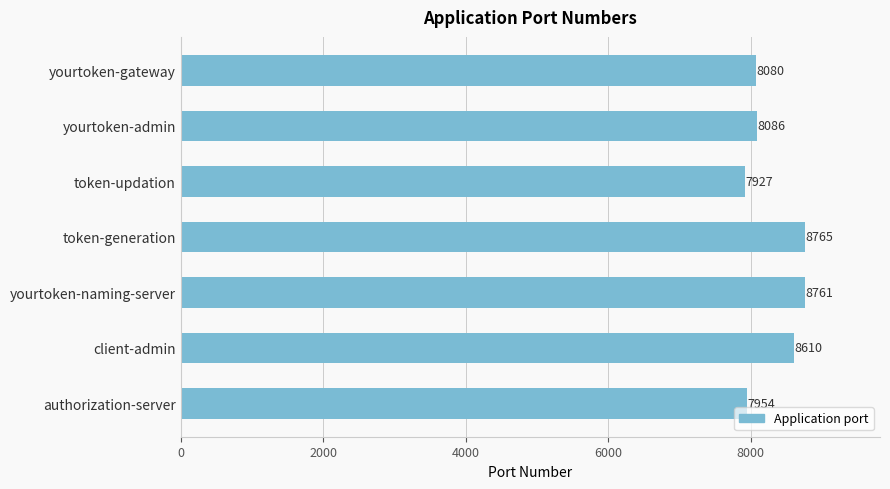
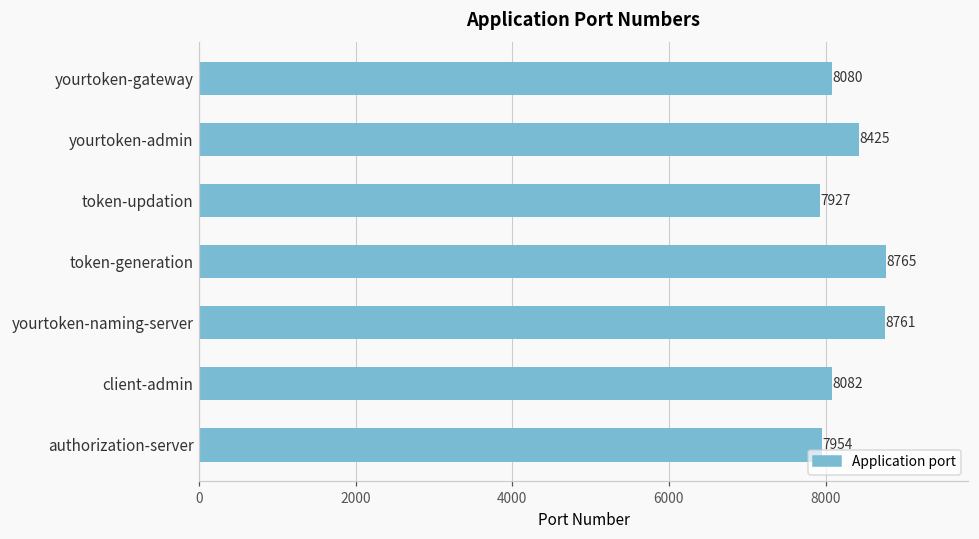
  {
    "yourtoken-gateway": 8080,
-   "yourtoken-admin": 8086,
+   "yourtoken-admin": 8425,
    "token-updation": 7927,
    "token-generation": 8765,
    "yourtoken-naming-server": 8761,
-   "client-admin": 8610
+   "client-admin": 8082
  }
